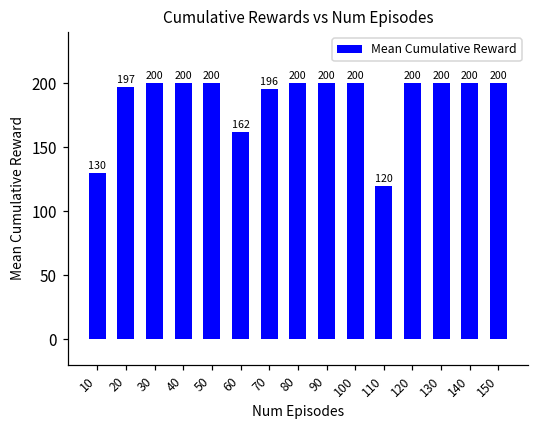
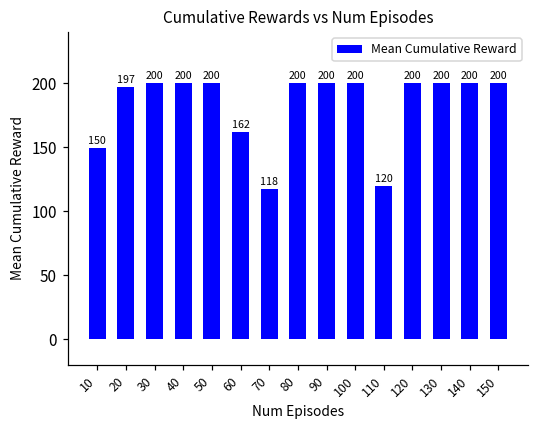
  {
-   "10": 130,
+   "10": 150,
    "20": 197,
    "30": 200,
    "40": 200,
    "50": 200,
    "60": 162,
-   "70": 196,
+   "70": 118,
    "80": 200,
    "90": 200,
    "100": 200,
    "110": 120,
    "120": 200,
    "130": 200,
    "140": 200,
    "150": 200
  }
